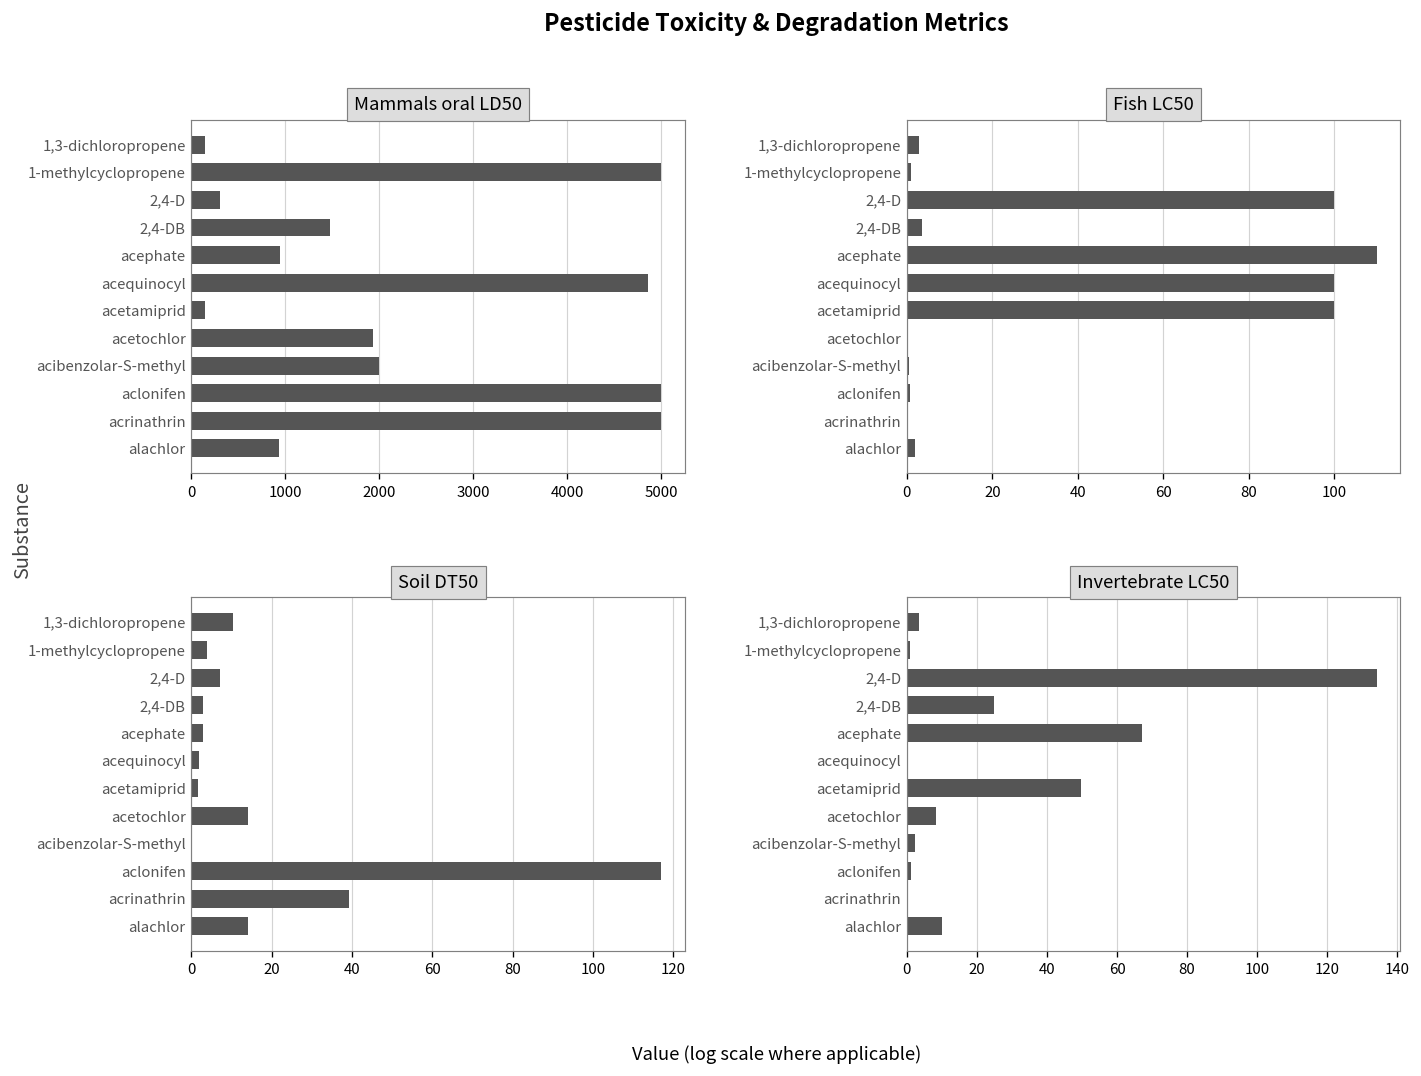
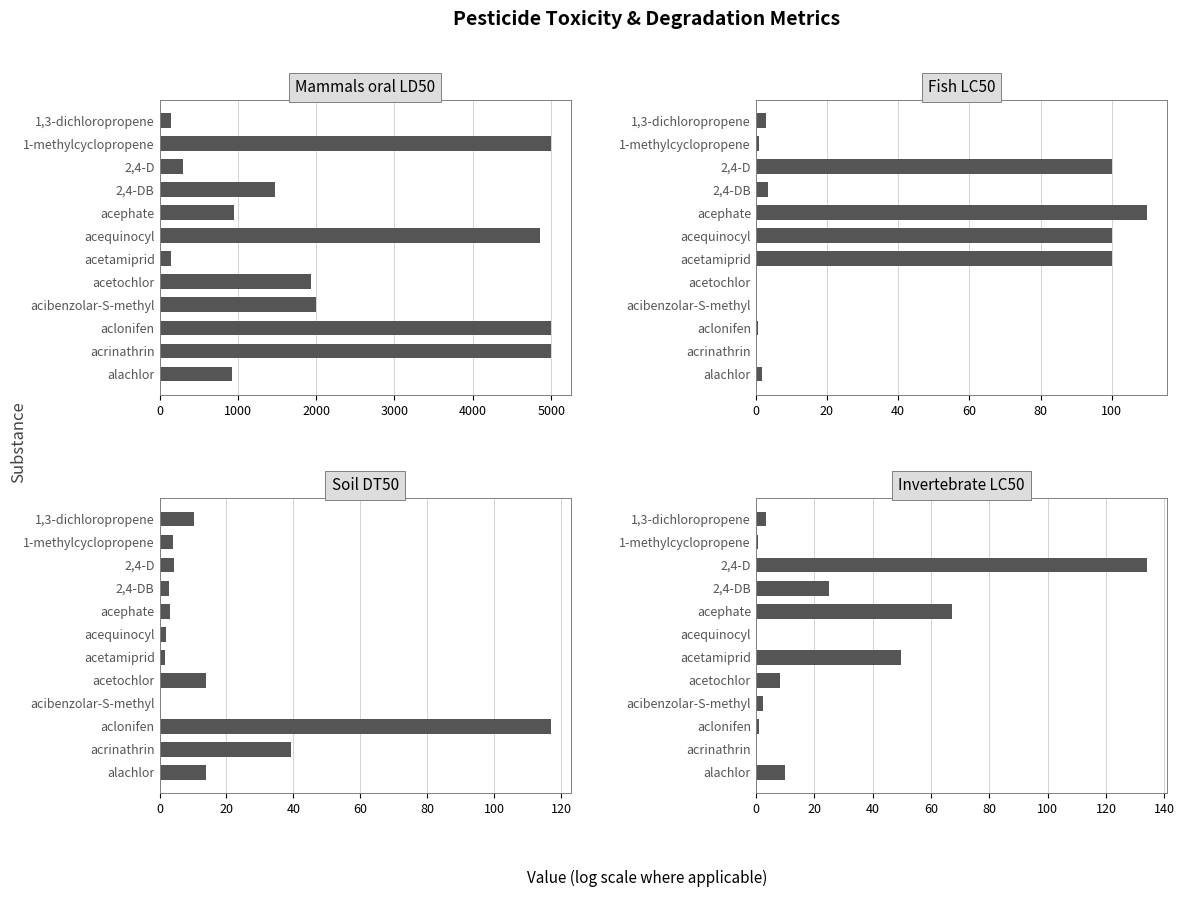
  {
    "Mammals oral LD50": {
      "1,3-dichloropropene": 200,
      "1-methylcyclopropene": 5000,
      "2,4-D": 300,
      "2,4-DB": 1500,
      "acephate": 900,
      "acequinocyl": 4900,
      "acetamiprid": 100,
      "acetochlor": 1900,
      "acibenzolar-S-methyl": 2000,
      "aclonifen": 5000,
      "acrinathrin": 5000,
      "alachlor": 900
    },
    "Fish LC50": {
      "1,3-dichloropropene": 3,
      "1-methylcyclopropene": 1,
      "2,4-D": 100,
      "2,4-DB": 4,
      "acephate": 110,
      "acequinocyl": 100,
      "acetamiprid": 100,
      "alachlor": 2
    },
    "Soil DT50": {
      "1,3-dichloropropene": 10,
      "1-methylcyclopropene": 4,
-     "2,4-D": 7,
+     "2,4-D": 4,
      "2,4-DB": 3,
      "acephate": 3,
      "acequinocyl": 2,
      "acetamiprid": 2,
      "acetochlor": 14,
      "aclonifen": 117,
      "acrinathrin": 39,
      "alachlor": 14
    },
    "Invertebrate LC50": {
      "1,3-dichloropropene": 4,
      "2,4-D": 134,
      "2,4-DB": 25,
      "acephate": 67,
      "acetamiprid": 50,
      "acetochlor": 8,
      "acibenzolar-S-methyl": 2,
      "aclonifen": 1,
      "alachlor": 10
    }
  }
